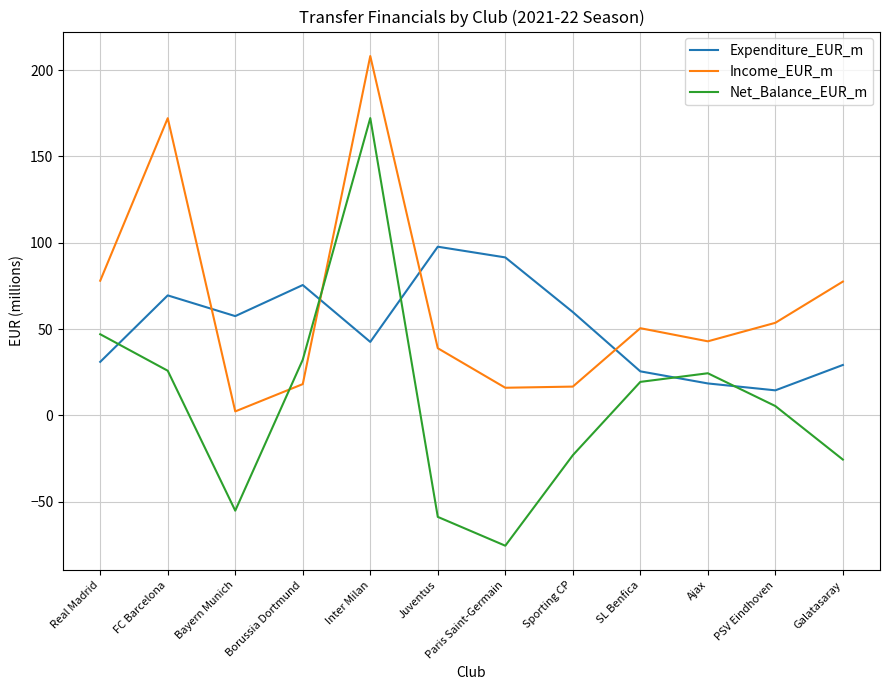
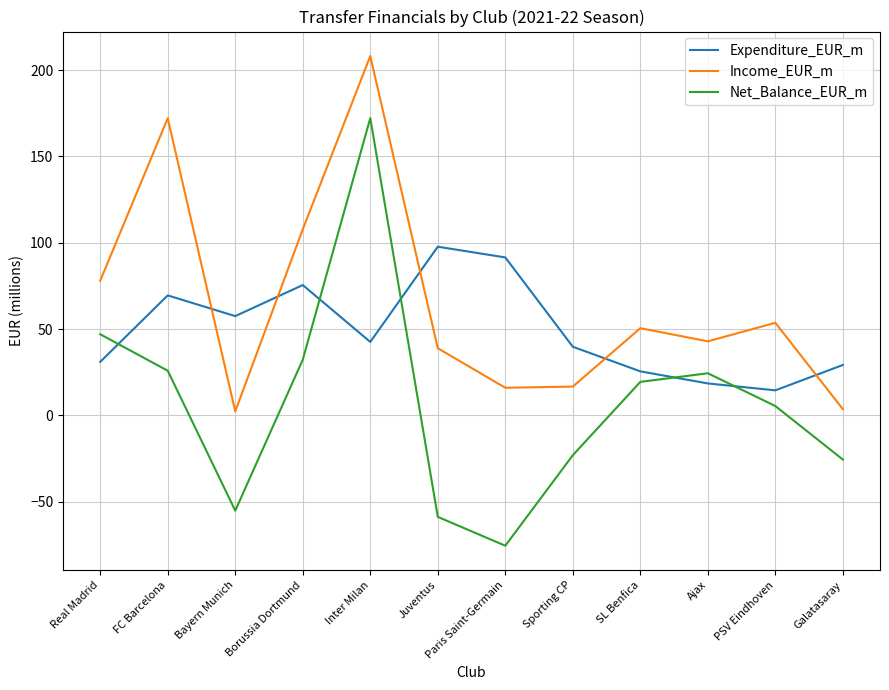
  {
    "Expenditure_EUR_m": {
      "Real Madrid": 31,
      "FC Barcelona": 70,
      "Bayern Munich": 58,
      "Borussia Dortmund": 76,
      "Inter Milan": 43,
      "Juventus": 98,
      "Paris Saint-Germain": 92,
-     "Sporting CP": 60,
+     "Sporting CP": 40,
      "SL Benfica": 26,
      "Ajax": 19,
      "PSV Eindhoven": 15,
      "Galatasaray": 29
    },
    "Income_EUR_m": {
      "Real Madrid": 78,
      "FC Barcelona": 172,
      "Bayern Munich": 2,
-     "Borussia Dortmund": 18,
+     "Borussia Dortmund": 108,
      "Inter Milan": 208,
      "Juventus": 39,
      "Paris Saint-Germain": 16,
      "Sporting CP": 17,
      "SL Benfica": 51,
      "Ajax": 43,
      "PSV Eindhoven": 54,
-     "Galatasaray": 78
+     "Galatasaray": 4
    },
    "Net_Balance_EUR_m": {
      "Real Madrid": 47,
      "FC Barcelona": 26,
      "Bayern Munich": -55,
      "Borussia Dortmund": 32,
      "Inter Milan": 172,
      "Juventus": -59,
      "Paris Saint-Germain": -76,
      "Sporting CP": -23,
      "SL Benfica": 19,
      "Ajax": 24,
      "PSV Eindhoven": 5,
      "Galatasaray": -26
    }
  }
